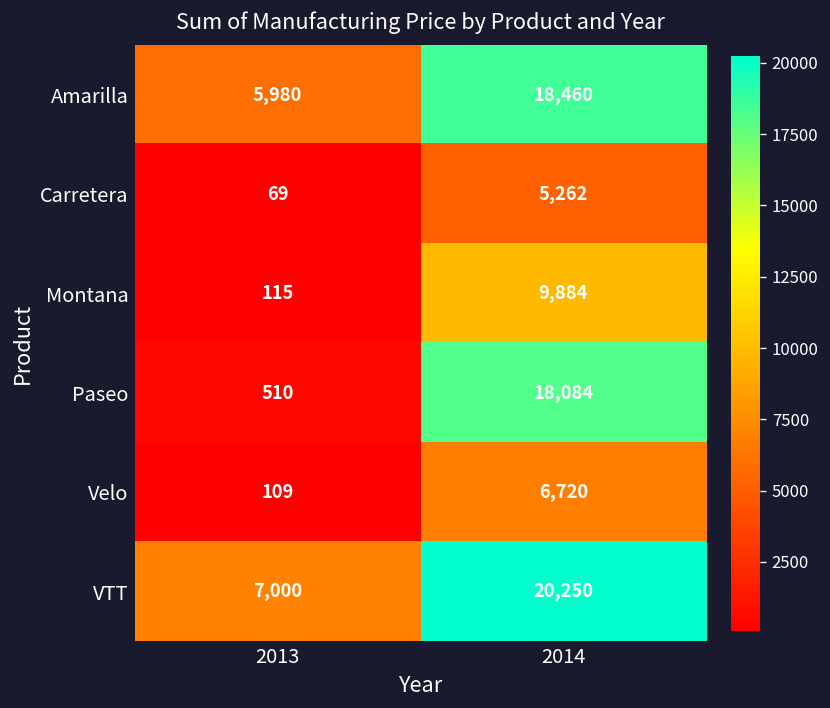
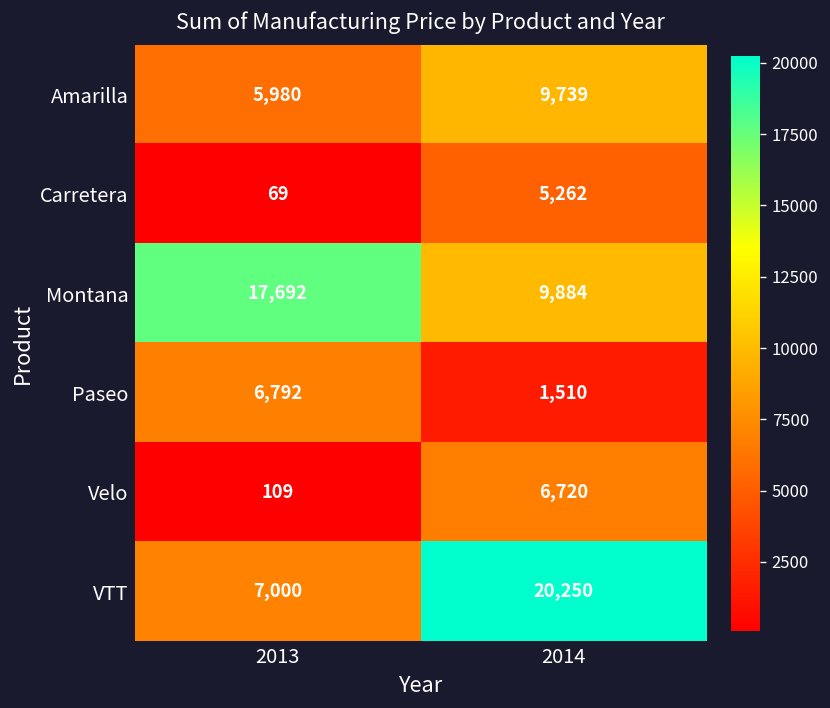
  {
    "Amarilla": {
      "2013": "5,980",
-     "2014": "18,460"
+     "2014": "9,739"
    },
    "Carretera": {
      "2013": "69",
      "2014": "5,262"
    },
    "Montana": {
-     "2013": "115",
+     "2013": "17,692",
      "2014": "9,884"
    },
    "Paseo": {
-     "2013": "510",
-     "2014": "18,084"
+     "2013": "6,792",
+     "2014": "1,510"
    },
    "Velo": {
      "2013": "109",
      "2014": "6,720"
    },
    "VTT": {
      "2013": "7,000",
      "2014": "20,250"
    }
  }
